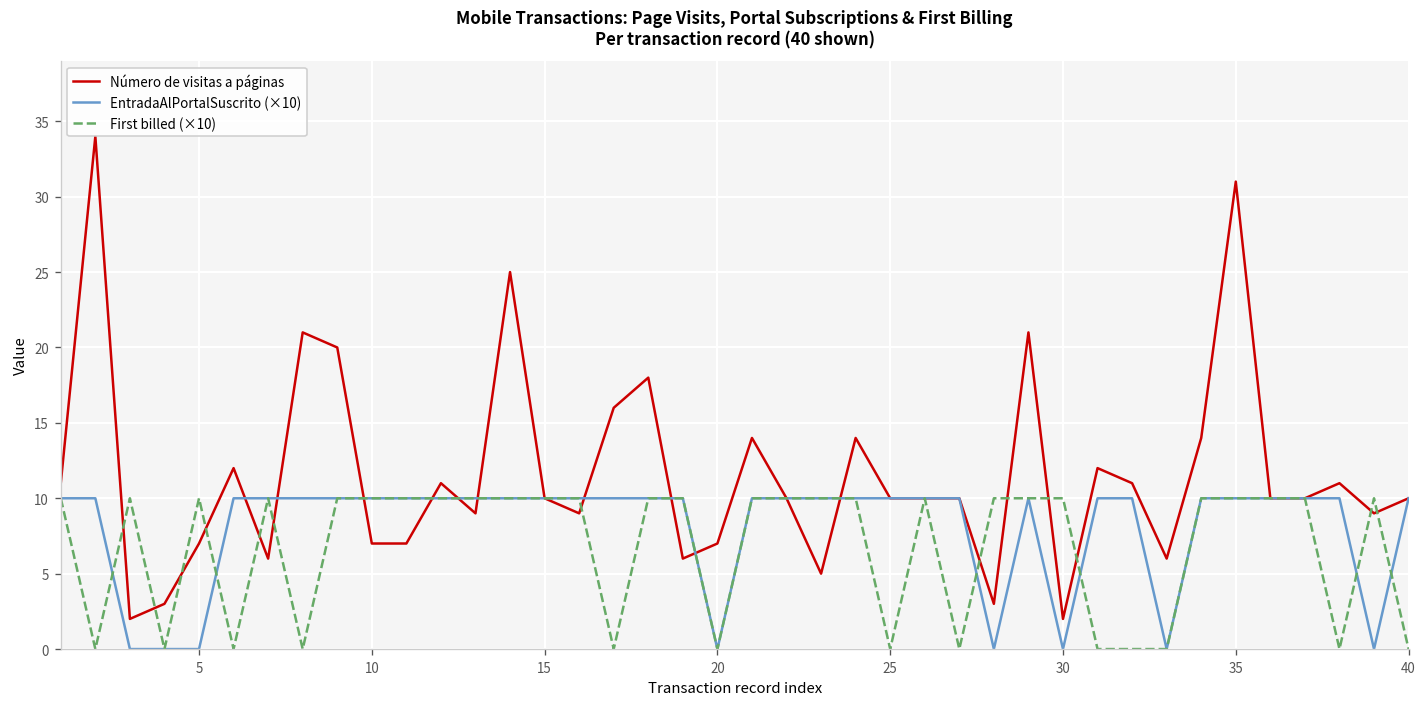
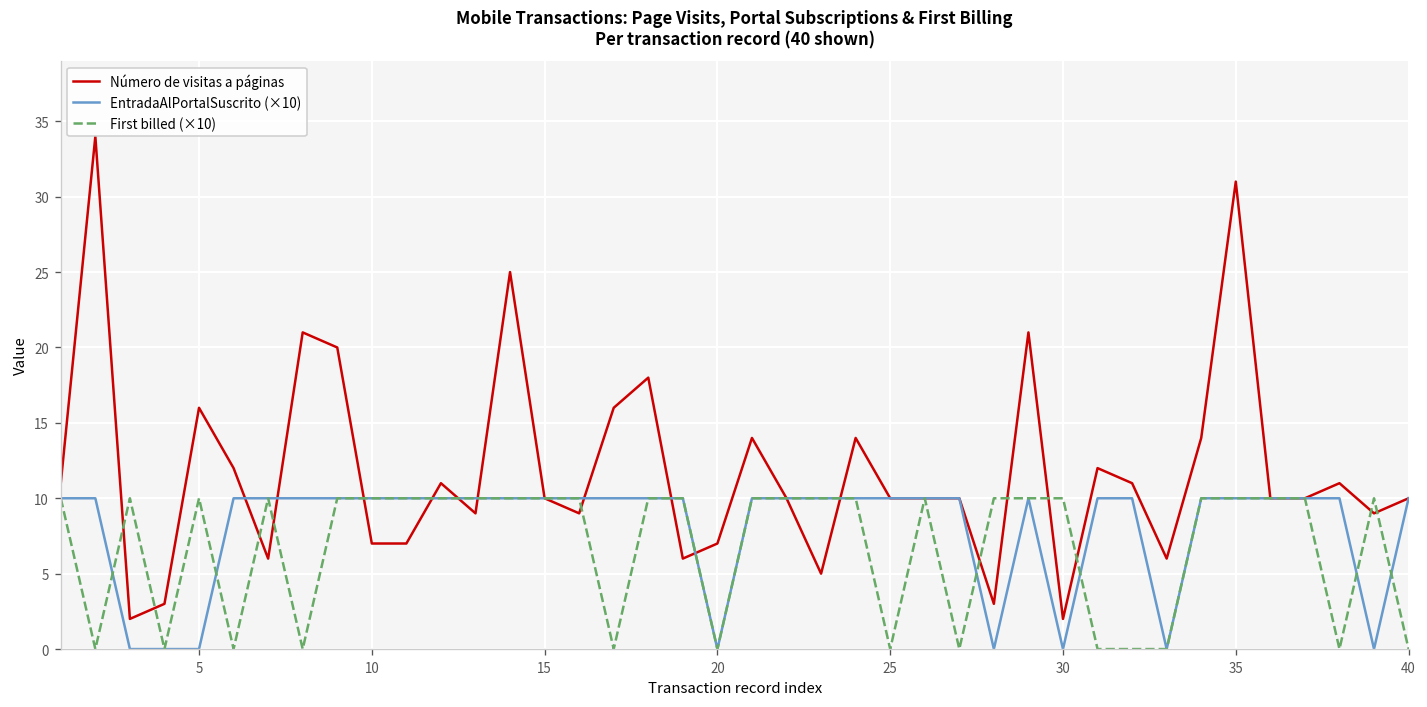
  {
    "Número de visitas a páginas": {
-     "5": 7,
+     "5": 16,
      "10": 7,
      "20": 7,
      "30": 2,
      "35": 31
    },
    "EntradaAlPortalSuscrito (×10)": {
      "5": 0,
      "30": 0
    },
    "First billed (×10)": {
      "5": 10,
      "25": 0,
      "30": 10,
      "40": 0
    }
  }
